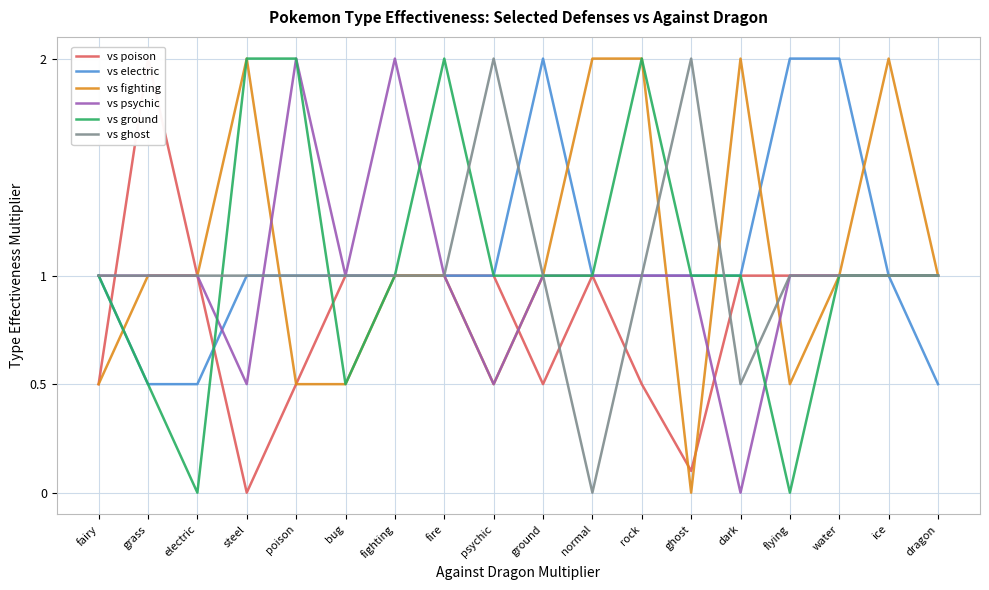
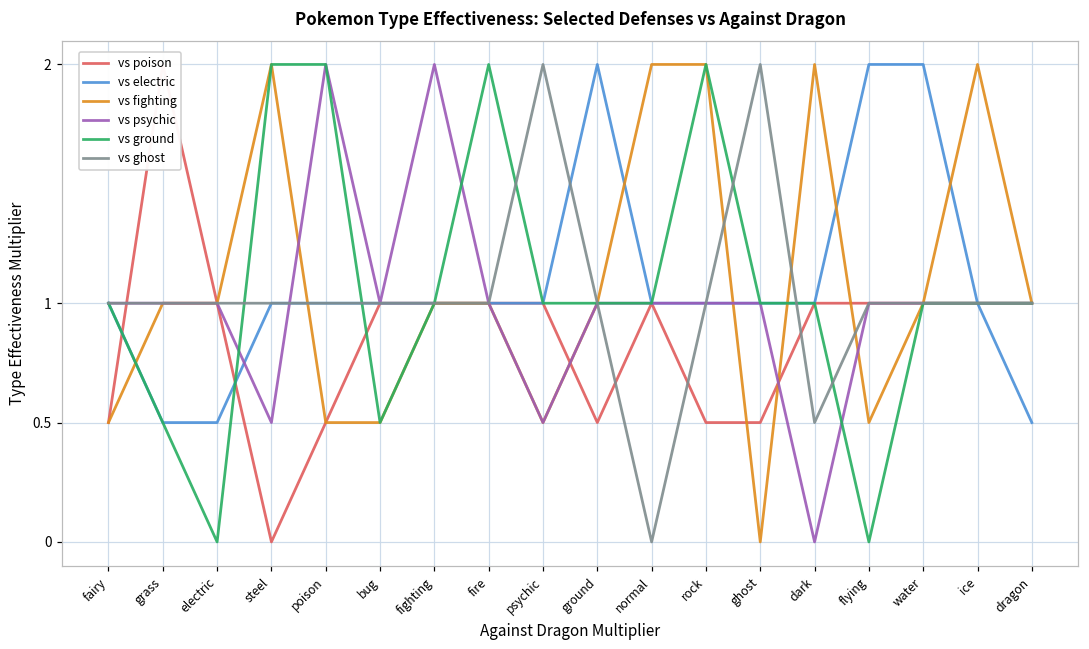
  {
    "vs poison": {
      "steel": 0.0,
      "ground": 0.5,
      "rock": 0.5,
-     "ghost": 0.1
+     "ghost": 0.5
    },
    "vs electric": {
      "electric": 0.5,
      "ground": 2.0,
      "flying": 2.0,
      "water": 2.0,
      "dragon": 0.5
    },
    "vs fighting": {
      "normal": 2.0,
      "ghost": 0.0,
      "dark": 2.0,
      "flying": 0.5,
      "ice": 2.0
    },
    "vs psychic": {
      "steel": 0.5,
      "fighting": 2.0,
      "dark": 0.0
    },
    "vs ground": {
      "electric": 0.0,
      "fire": 2.0,
      "flying": 0.0
    },
    "vs ghost": {
      "psychic": 2.0,
      "normal": 0.0,
      "ghost": 2.0,
      "dark": 0.5
    }
  }
